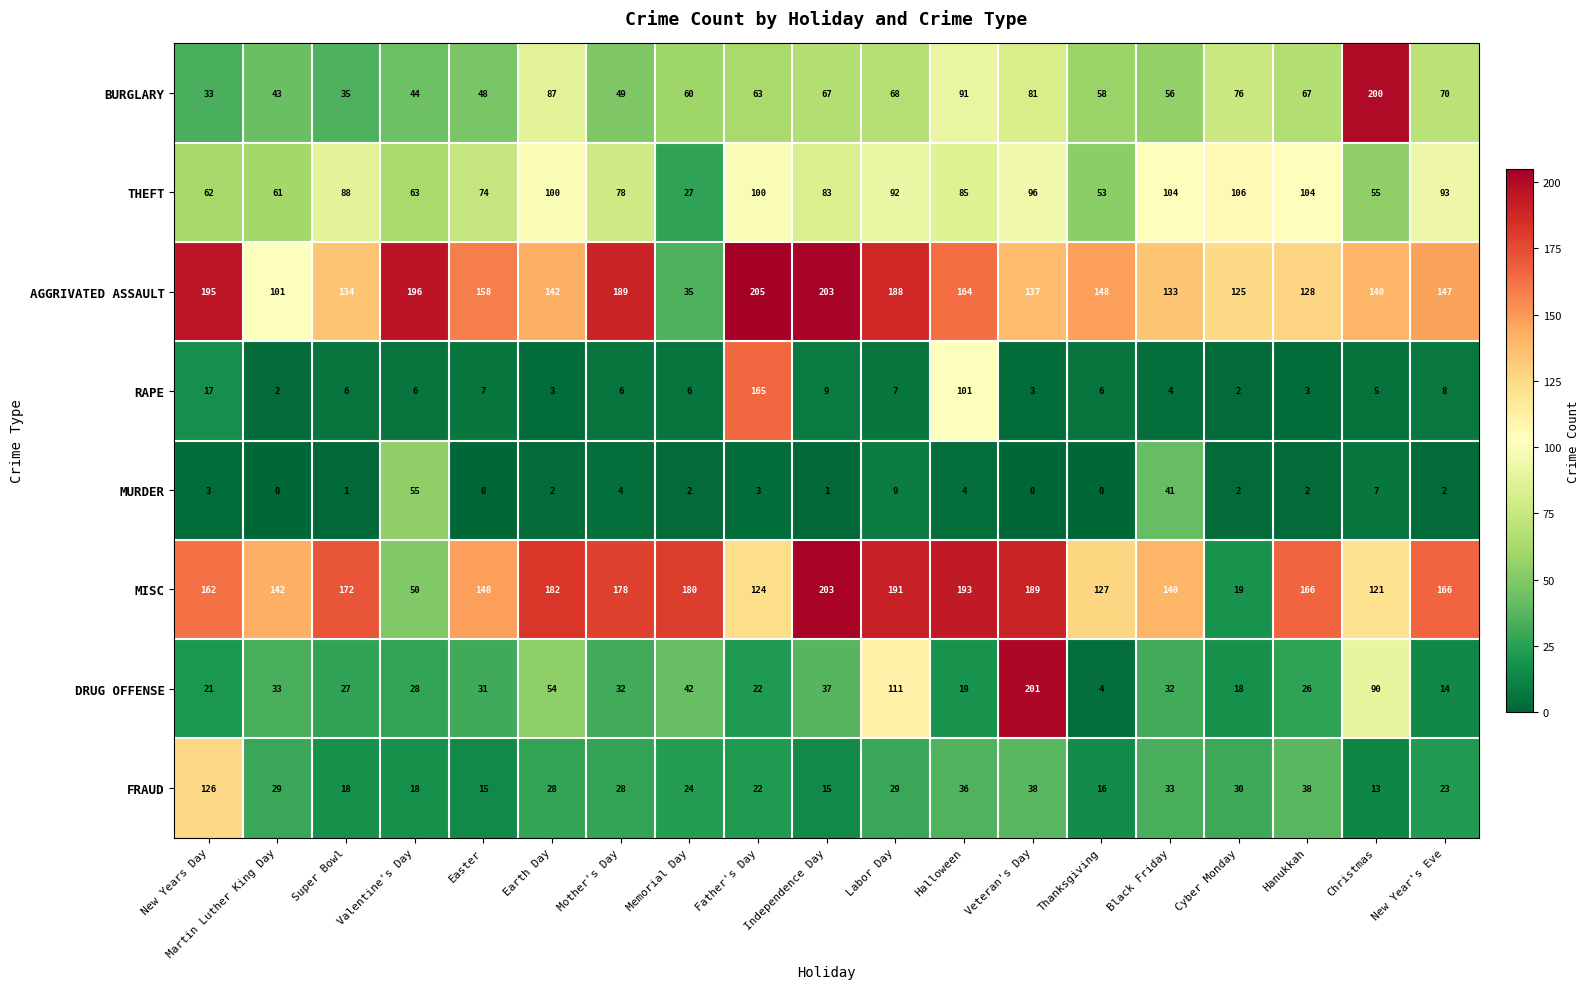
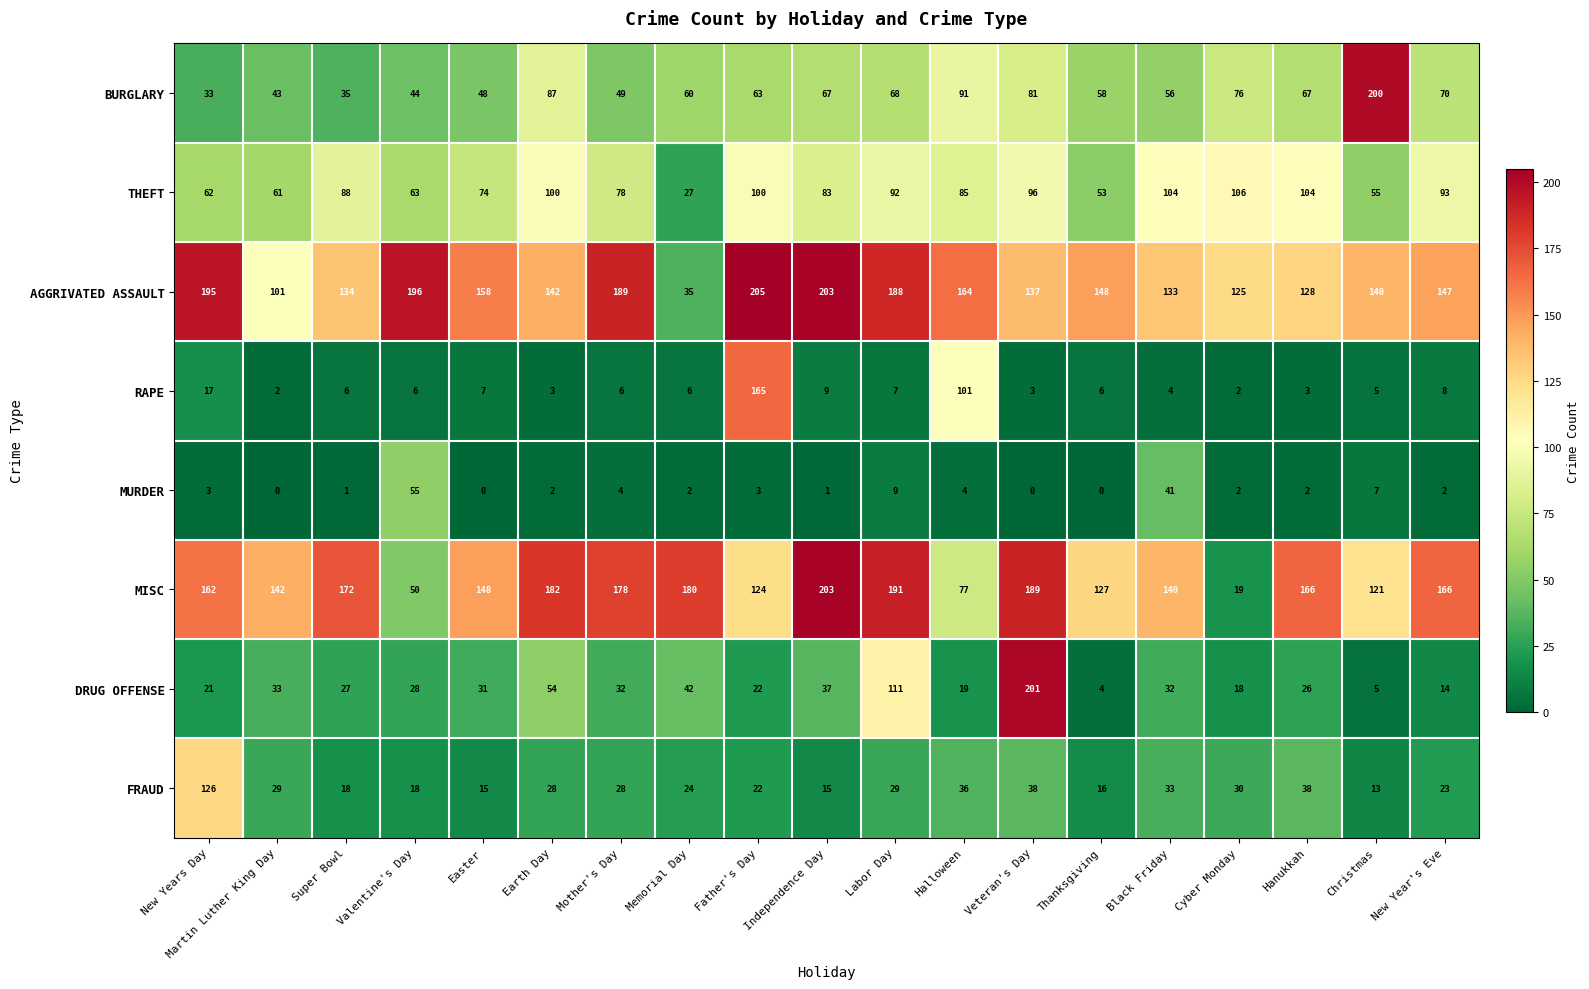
  {
    "BURGLARY": {
      "New Years Day": 33,
      "Martin Luther King Day": 43,
      "Super Bowl": 35,
      "Valentine's Day": 44,
      "Easter": 48,
      "Earth Day": 87,
      "Mother's Day": 49,
      "Memorial Day": 60,
      "Father's Day": 63,
      "Independence Day": 67,
      "Labor Day": 68,
      "Halloween": 91,
      "Veteran's Day": 81,
      "Thanksgiving": 58,
      "Black Friday": 56,
      "Cyber Monday": 76,
      "Hanukkah": 67,
      "Christmas": 200,
      "New Year's Eve": 70
    },
    "THEFT": {
      "New Years Day": 62,
      "Martin Luther King Day": 61,
      "Super Bowl": 88,
      "Valentine's Day": 63,
      "Easter": 74,
      "Earth Day": 100,
      "Mother's Day": 78,
      "Memorial Day": 27,
      "Father's Day": 100,
      "Independence Day": 83,
      "Labor Day": 92,
      "Halloween": 85,
      "Veteran's Day": 96,
      "Thanksgiving": 53,
      "Black Friday": 104,
      "Cyber Monday": 106,
      "Hanukkah": 104,
      "Christmas": 55,
      "New Year's Eve": 93
    },
    "AGGRIVATED ASSAULT": {
      "New Years Day": 195,
      "Martin Luther King Day": 101,
      "Super Bowl": 134,
      "Valentine's Day": 196,
      "Easter": 158,
      "Earth Day": 142,
      "Mother's Day": 189,
      "Memorial Day": 35,
      "Father's Day": 205,
      "Independence Day": 203,
      "Labor Day": 188,
      "Halloween": 164,
      "Veteran's Day": 137,
      "Thanksgiving": 148,
      "Black Friday": 133,
      "Cyber Monday": 125,
      "Hanukkah": 128,
      "Christmas": 140,
      "New Year's Eve": 147
    },
    "RAPE": {
      "New Years Day": 17,
      "Martin Luther King Day": 2,
      "Super Bowl": 6,
      "Valentine's Day": 6,
      "Easter": 7,
      "Earth Day": 3,
      "Mother's Day": 6,
      "Memorial Day": 6,
      "Father's Day": 165,
      "Independence Day": 9,
      "Labor Day": 7,
      "Halloween": 101,
      "Veteran's Day": 3,
      "Thanksgiving": 6,
      "Black Friday": 4,
      "Cyber Monday": 2,
      "Hanukkah": 3,
      "Christmas": 5,
      "New Year's Eve": 8
    },
    "MURDER": {
      "New Years Day": 3,
      "Martin Luther King Day": 0,
      "Super Bowl": 1,
      "Valentine's Day": 55,
      "Easter": 0,
      "Earth Day": 2,
      "Mother's Day": 4,
      "Memorial Day": 2,
      "Father's Day": 3,
      "Independence Day": 1,
      "Labor Day": 9,
      "Halloween": 4,
      "Veteran's Day": 0,
      "Thanksgiving": 0,
      "Black Friday": 41,
      "Cyber Monday": 2,
      "Hanukkah": 2,
      "Christmas": 7,
      "New Year's Eve": 2
    },
    "MISC": {
      "New Years Day": 162,
      "Martin Luther King Day": 142,
      "Super Bowl": 172,
      "Valentine's Day": 50,
      "Easter": 148,
      "Earth Day": 182,
      "Mother's Day": 178,
      "Memorial Day": 180,
      "Father's Day": 124,
      "Independence Day": 203,
      "Labor Day": 191,
-     "Halloween": 193,
+     "Halloween": 77,
      "Veteran's Day": 189,
      "Thanksgiving": 127,
      "Black Friday": 140,
      "Cyber Monday": 19,
      "Hanukkah": 166,
      "Christmas": 121,
      "New Year's Eve": 166
    },
    "DRUG OFFENSE": {
      "New Years Day": 21,
      "Martin Luther King Day": 33,
      "Super Bowl": 27,
      "Valentine's Day": 28,
      "Easter": 31,
      "Earth Day": 54,
      "Mother's Day": 32,
      "Memorial Day": 42,
      "Father's Day": 22,
      "Independence Day": 37,
      "Labor Day": 111,
      "Halloween": 19,
      "Veteran's Day": 201,
      "Thanksgiving": 4,
      "Black Friday": 32,
      "Cyber Monday": 18,
      "Hanukkah": 26,
-     "Christmas": 90,
+     "Christmas": 5,
      "New Year's Eve": 14
    },
    "FRAUD": {
      "New Years Day": 126,
      "Martin Luther King Day": 29,
      "Super Bowl": 18,
      "Valentine's Day": 18,
      "Easter": 15,
      "Earth Day": 28,
      "Mother's Day": 28,
      "Memorial Day": 24,
      "Father's Day": 22,
      "Independence Day": 15,
      "Labor Day": 29,
      "Halloween": 36,
      "Veteran's Day": 38,
      "Thanksgiving": 16,
      "Black Friday": 33,
      "Cyber Monday": 30,
      "Hanukkah": 38,
      "Christmas": 13,
      "New Year's Eve": 23
    }
  }
